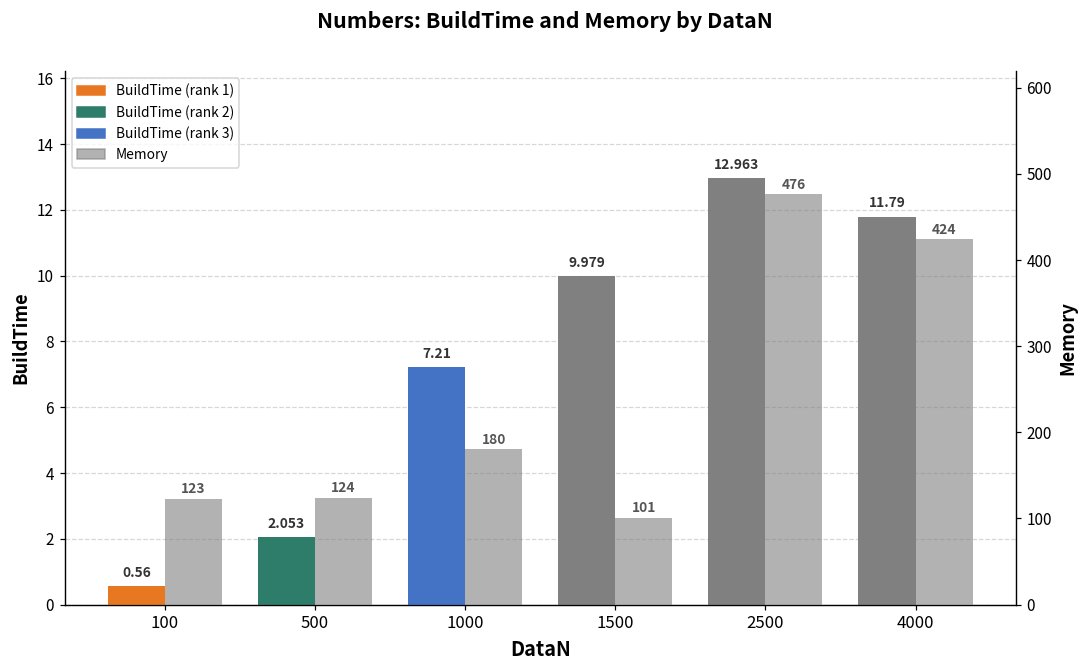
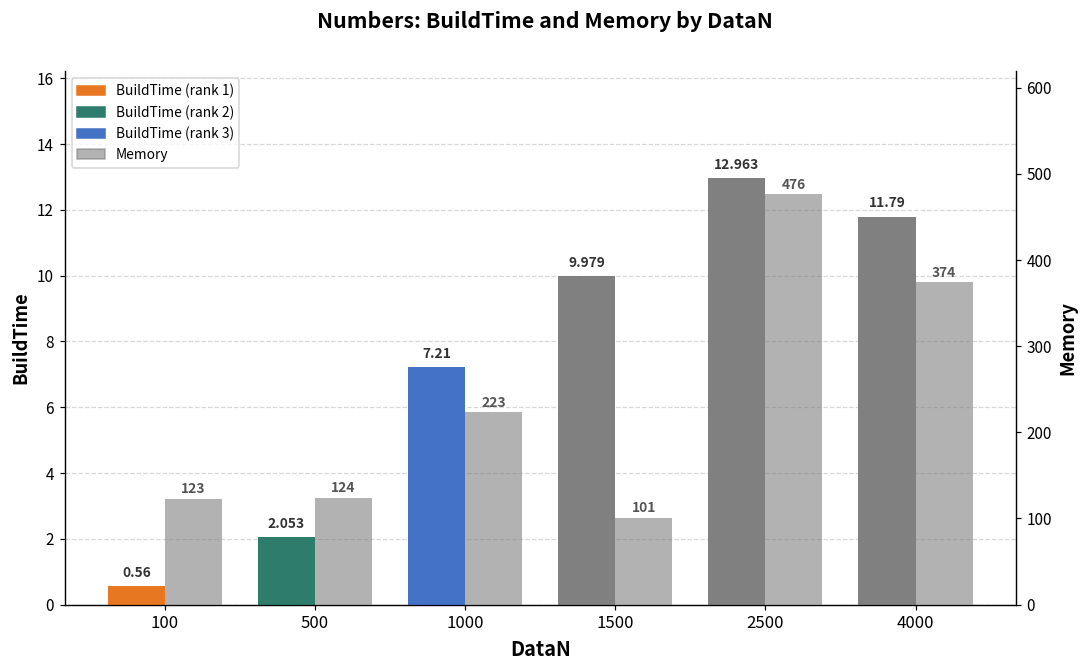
  {
    "Memory": {
      "100": 123,
      "500": 124,
-     "1000": 180,
+     "1000": 223,
      "1500": 101,
      "2500": 476,
-     "4000": 424
+     "4000": 374
    }
  }
